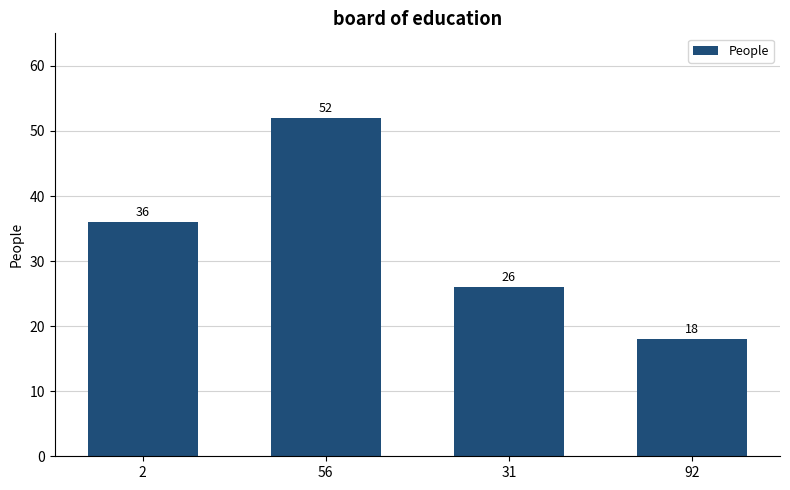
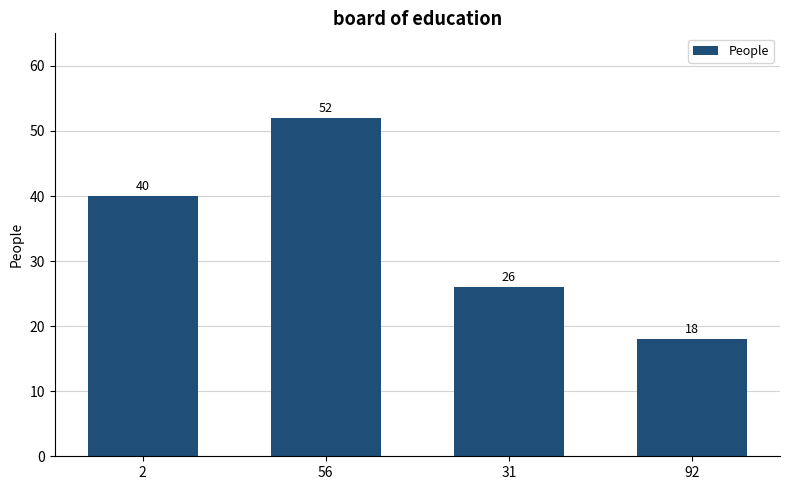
  {
-   "2": 36,
+   "2": 40,
    "56": 52,
    "31": 26,
    "92": 18
  }
